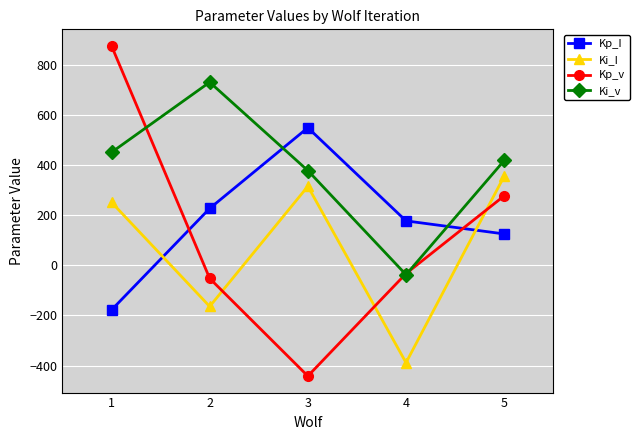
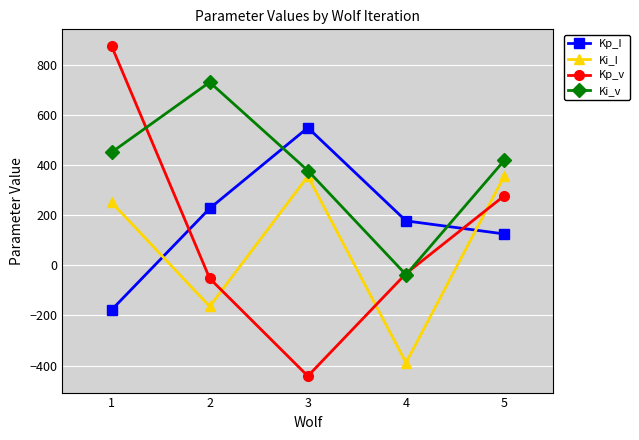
  {
    "Kp_I": {
      "1": -180,
      "2": 230,
      "3": 550,
      "4": 180,
      "5": 130
    },
    "Ki_I": {
      "1": 250,
      "2": -160,
-     "3": 320,
+     "3": 360,
      "4": -390,
      "5": 360
    },
    "Kp_v": {
      "1": 880,
      "2": -50,
      "3": -440,
      "5": 280
    },
    "Ki_v": {
      "1": 450,
      "2": 730,
      "3": 380,
      "5": 420
    }
  }
